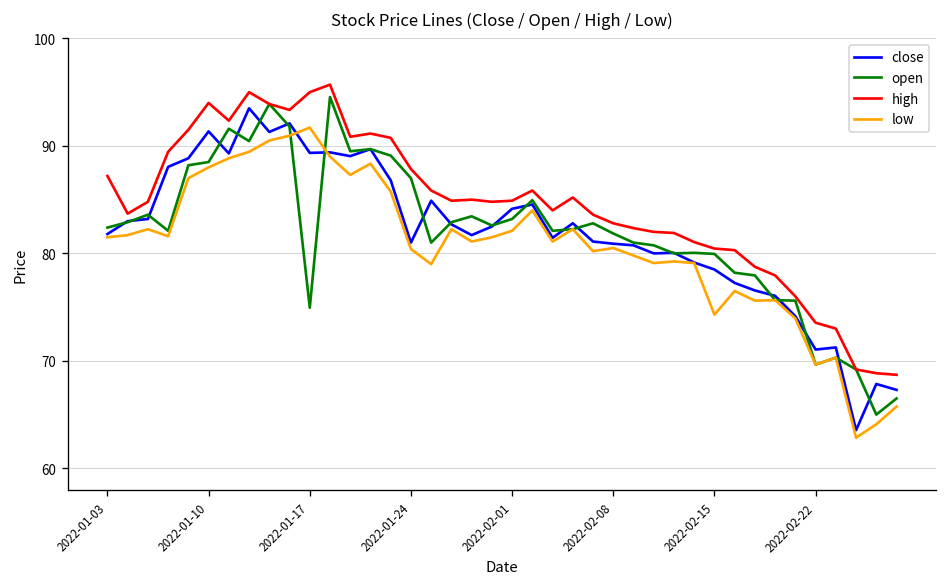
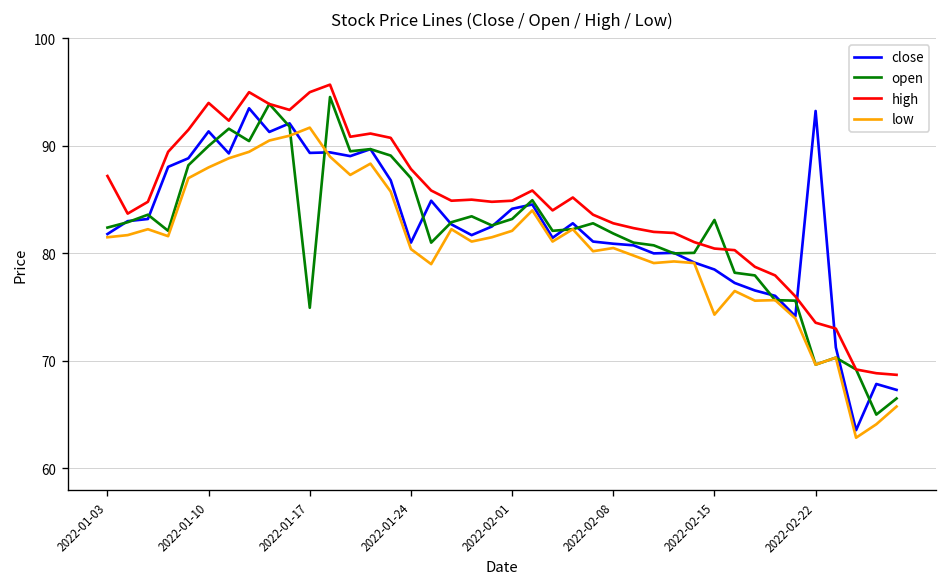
  {
    "close": {
      "2022-01-03": 82,
      "2022-01-10": 91,
      "2022-01-17": 89,
      "2022-01-24": 81,
      "2022-02-01": 84,
      "2022-02-08": 81,
      "2022-02-15": 79,
-     "2022-02-22": 71
+     "2022-02-22": 93
    },
    "open": {
      "2022-01-03": 82,
-     "2022-01-10": 89,
+     "2022-01-10": 90,
      "2022-01-17": 75,
      "2022-01-24": 87,
      "2022-02-01": 83,
      "2022-02-08": 82,
-     "2022-02-15": 80
+     "2022-02-15": 83
    },
    "high": {
      "2022-01-03": 87,
      "2022-01-10": 94,
      "2022-01-17": 95,
      "2022-01-24": 88,
      "2022-02-01": 85,
      "2022-02-08": 83,
      "2022-02-15": 80,
      "2022-02-22": 74
    },
    "low": {
      "2022-01-03": 82,
      "2022-01-10": 88,
      "2022-01-17": 92,
      "2022-01-24": 80,
      "2022-02-01": 82,
      "2022-02-08": 81,
      "2022-02-15": 74
    }
  }
